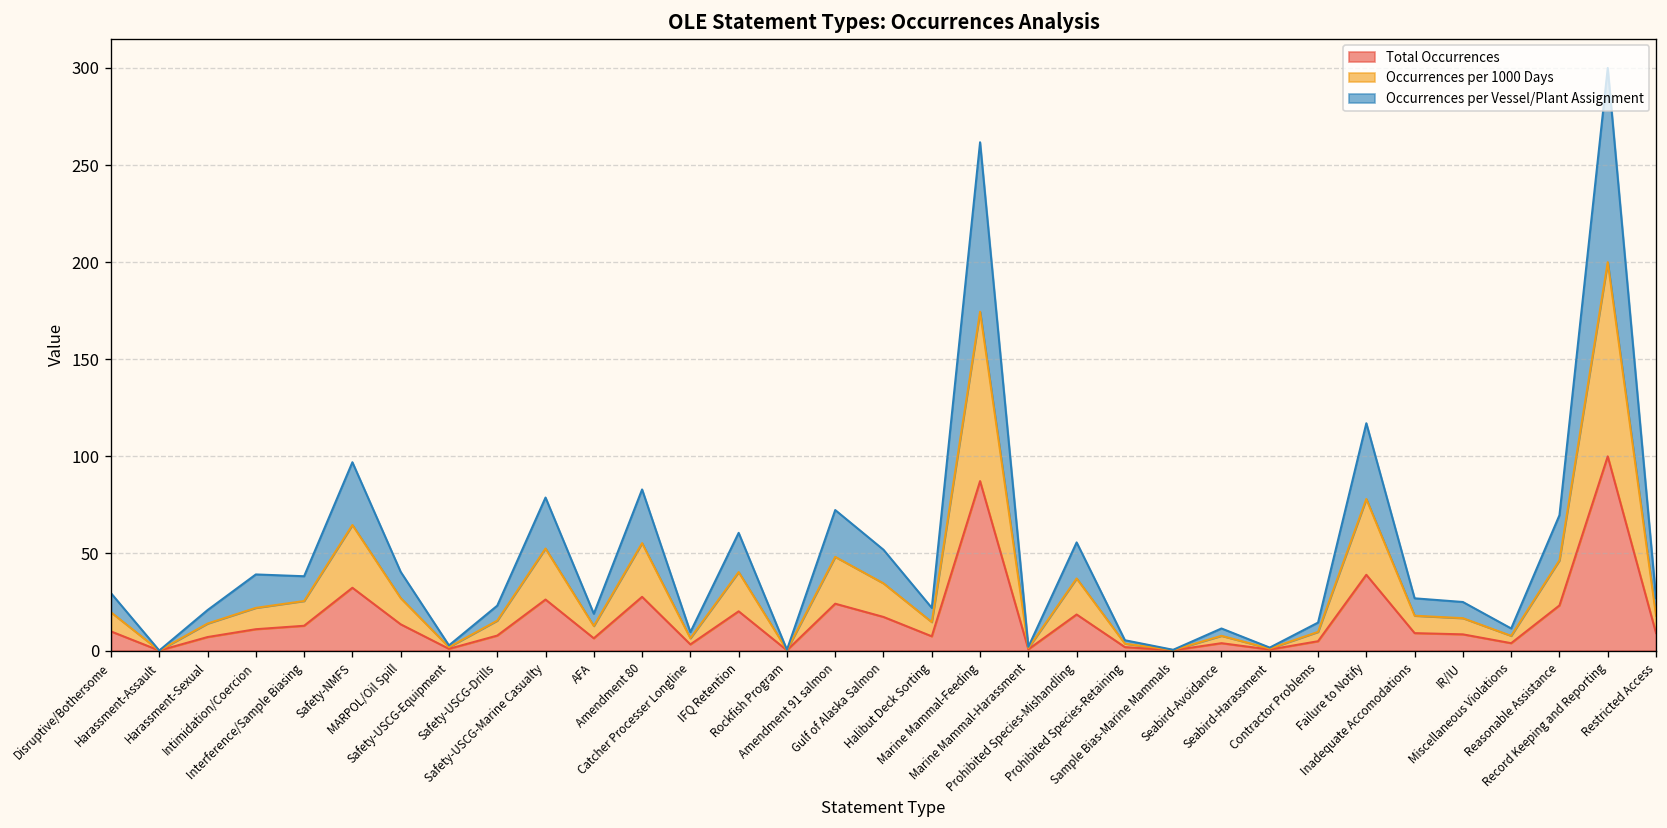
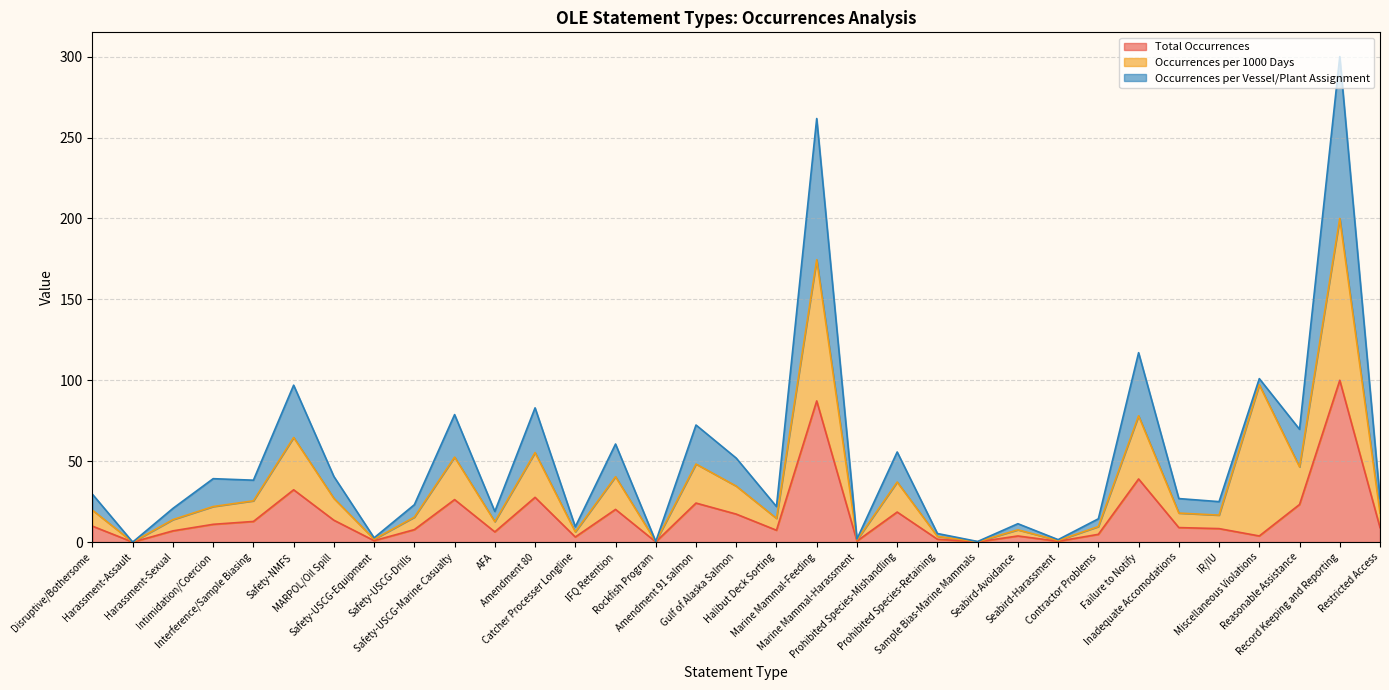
  {
    "Total Occurrences": {
      "Disruptive/Bothersome": 10,
      "Harassment-Sexual": 7,
      "Intimidation/Coercion": 11,
      "Interference/Sample Biasing": 13,
      "Safety-NMFS": 32,
      "MARPOL/Oil Spill": 14,
      "Safety-USCG-Drills": 8,
      "Safety-USCG-Marine Casualty": 26,
      "AFA": 6,
      "Amendment 80": 28,
      "Catcher Processer Longline": 3,
      "IFQ Retention": 20,
      "Amendment 91 salmon": 24,
      "Gulf of Alaska Salmon": 17,
      "Halibut Deck Sorting": 7,
      "Marine Mammal-Feeding": 87,
      "Prohibited Species-Mishandling": 19,
      "Prohibited Species-Retaining": 2,
      "Seabird-Avoidance": 4,
      "Contractor Problems": 5,
      "Failure to Notify": 39,
      "Inadequate Accomodations": 9,
      "IR/IU": 8,
      "Miscellaneous Violations": 4,
      "Reasonable Assistance": 23,
      "Record Keeping and Reporting": 100,
      "Restricted Access": 9
    },
    "Occurrences per 1000 Days": {
      "Disruptive/Bothersome": 10,
      "Harassment-Sexual": 7,
      "Intimidation/Coercion": 11,
      "Interference/Sample Biasing": 13,
      "Safety-NMFS": 32,
      "MARPOL/Oil Spill": 14,
      "Safety-USCG-Drills": 8,
      "Safety-USCG-Marine Casualty": 26,
      "AFA": 6,
      "Amendment 80": 28,
      "Catcher Processer Longline": 3,
      "IFQ Retention": 20,
      "Amendment 91 salmon": 24,
      "Gulf of Alaska Salmon": 17,
      "Halibut Deck Sorting": 7,
      "Marine Mammal-Feeding": 87,
      "Prohibited Species-Mishandling": 19,
      "Prohibited Species-Retaining": 2,
      "Seabird-Avoidance": 4,
      "Contractor Problems": 5,
      "Failure to Notify": 39,
      "Inadequate Accomodations": 9,
      "IR/IU": 8,
-     "Miscellaneous Violations": 4,
+     "Miscellaneous Violations": 93,
      "Reasonable Assistance": 23,
      "Record Keeping and Reporting": 100,
      "Restricted Access": 9
    },
    "Occurrences per Vessel/Plant Assignment": {
      "Disruptive/Bothersome": 10,
      "Harassment-Sexual": 7,
      "Intimidation/Coercion": 17,
      "Interference/Sample Biasing": 13,
      "Safety-NMFS": 32,
      "MARPOL/Oil Spill": 14,
      "Safety-USCG-Drills": 8,
      "Safety-USCG-Marine Casualty": 26,
      "AFA": 6,
      "Amendment 80": 28,
      "Catcher Processer Longline": 3,
      "IFQ Retention": 20,
      "Amendment 91 salmon": 24,
      "Gulf of Alaska Salmon": 17,
      "Halibut Deck Sorting": 7,
      "Marine Mammal-Feeding": 87,
      "Prohibited Species-Mishandling": 19,
      "Prohibited Species-Retaining": 2,
      "Seabird-Avoidance": 4,
      "Contractor Problems": 5,
      "Failure to Notify": 39,
      "Inadequate Accomodations": 9,
      "IR/IU": 8,
      "Miscellaneous Violations": 4,
      "Reasonable Assistance": 23,
      "Restricted Access": 9
    }
  }
